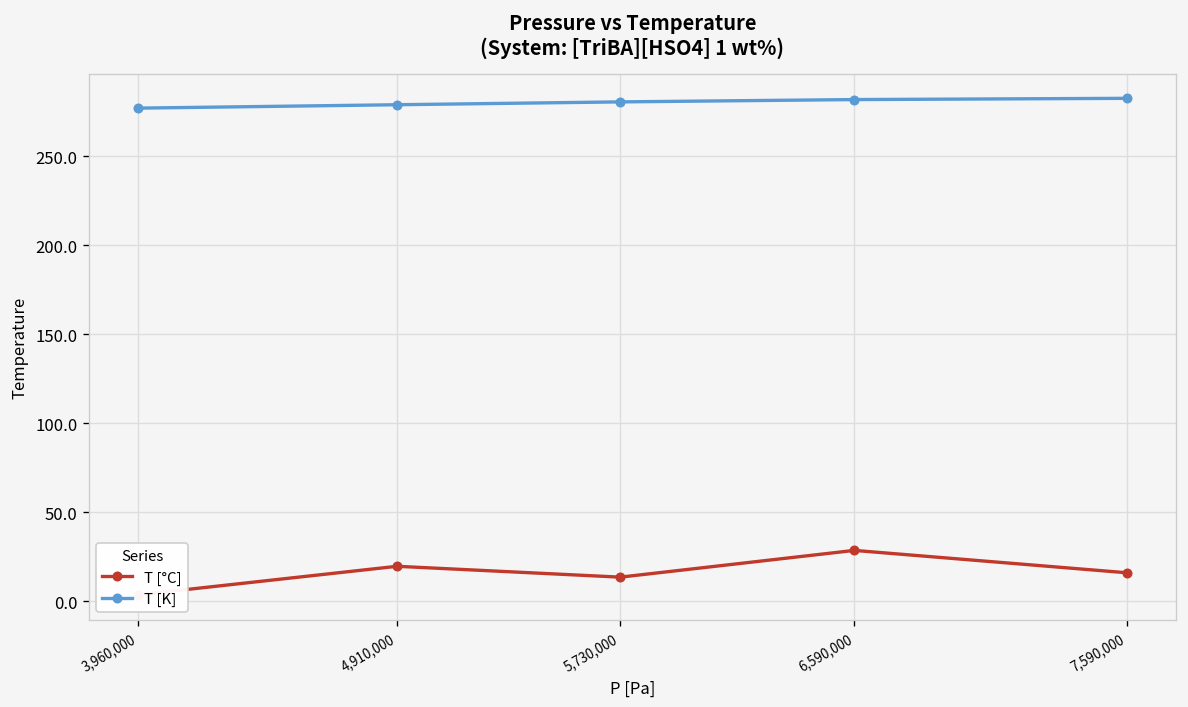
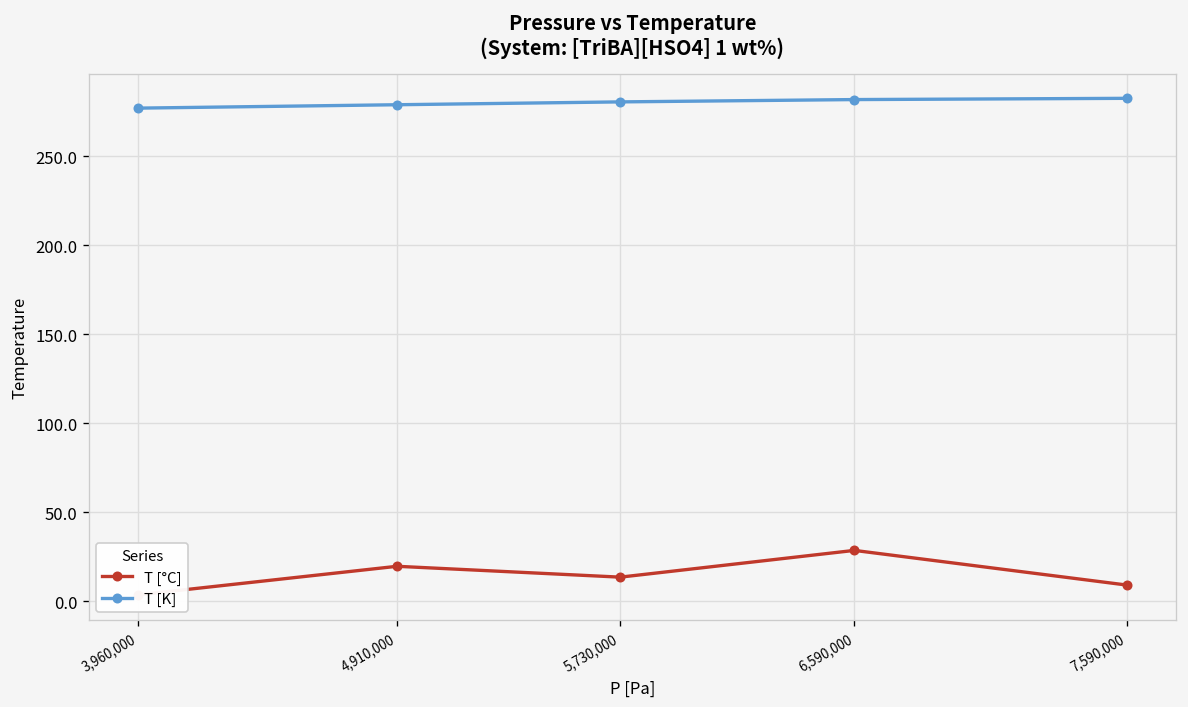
  {
    "T [°C]": {
      "4,910,000": 20,
      "5,730,000": 14,
      "6,590,000": 29,
-     "7,590,000": 16
+     "7,590,000": 9
    },
    "T [K]": {
      "3,960,000": 277,
      "4,910,000": 279,
      "5,730,000": 280,
      "6,590,000": 282,
      "7,590,000": 282
    }
  }
